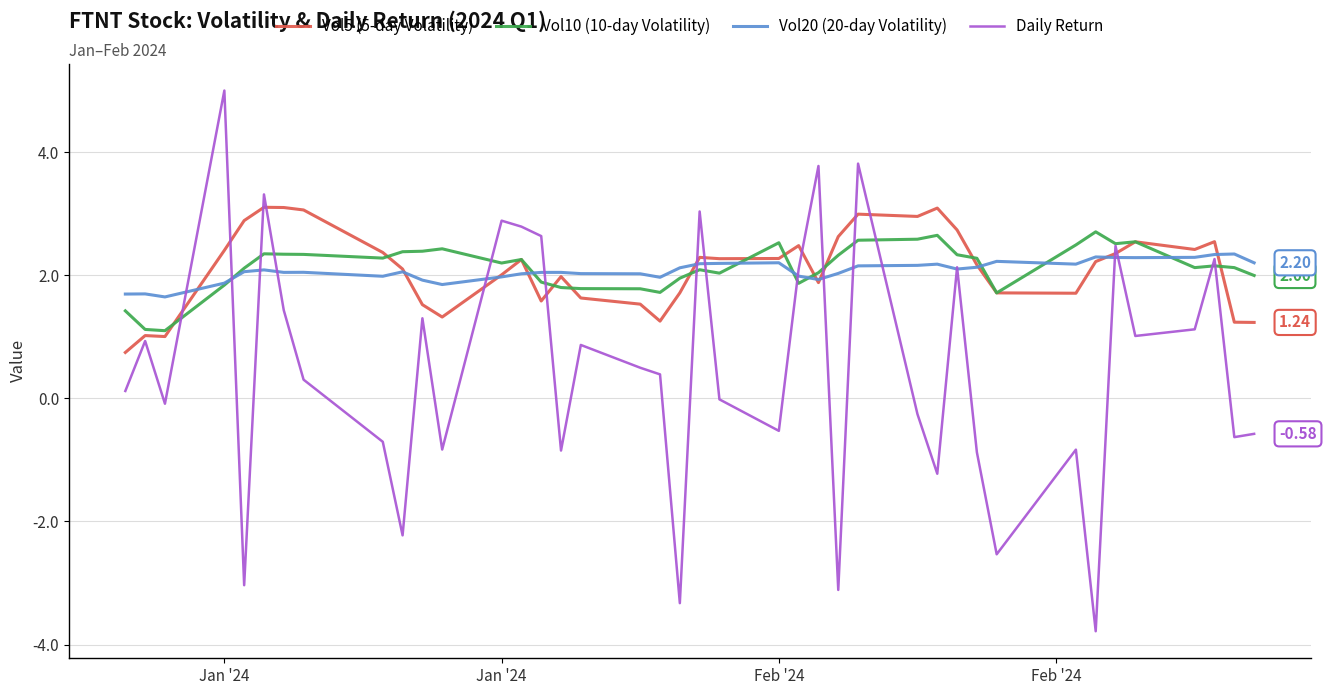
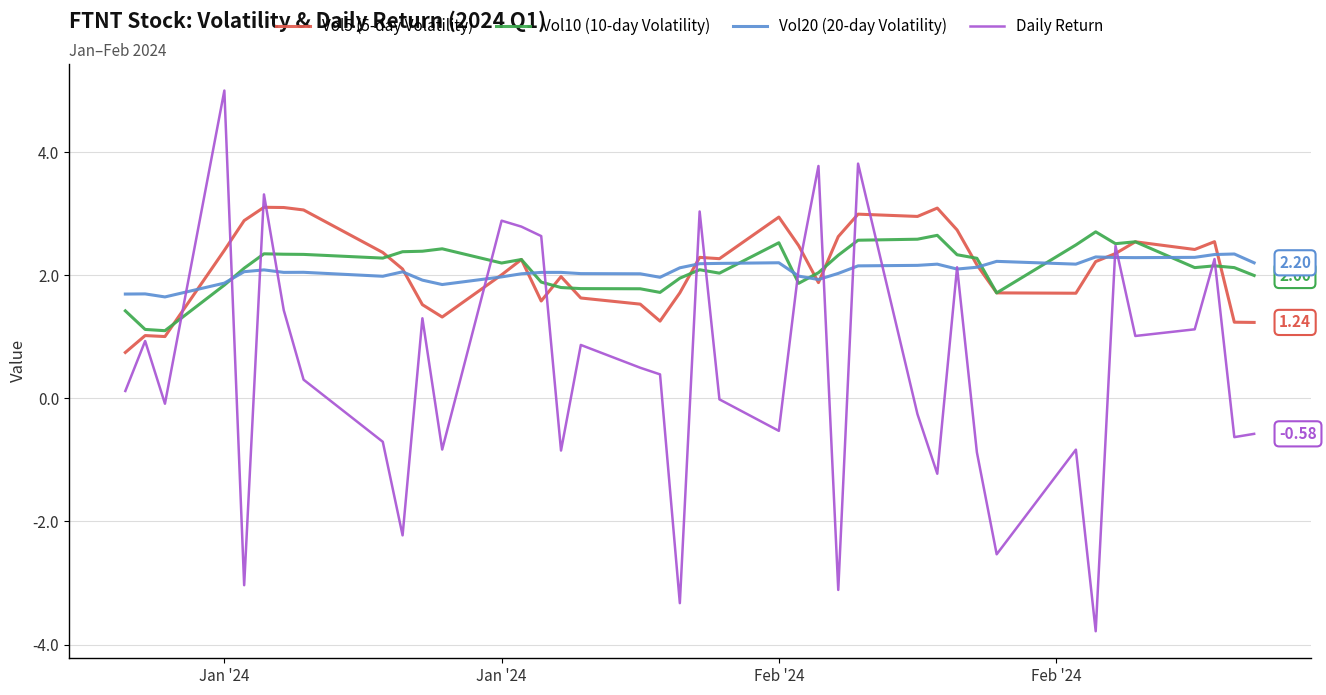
  {
    "Vol5 (5-day Volatility)": {
-     "Feb '24": 2.3
+     "Feb '24": 2.9
    },
    "Vol10 (10-day Volatility)": {
      "Feb '24": 2.5
    },
    "Vol20 (20-day Volatility)": {
      "Feb '24": 2.2
    },
    "Daily Return": {
      "Feb '24": -0.5
    }
  }
